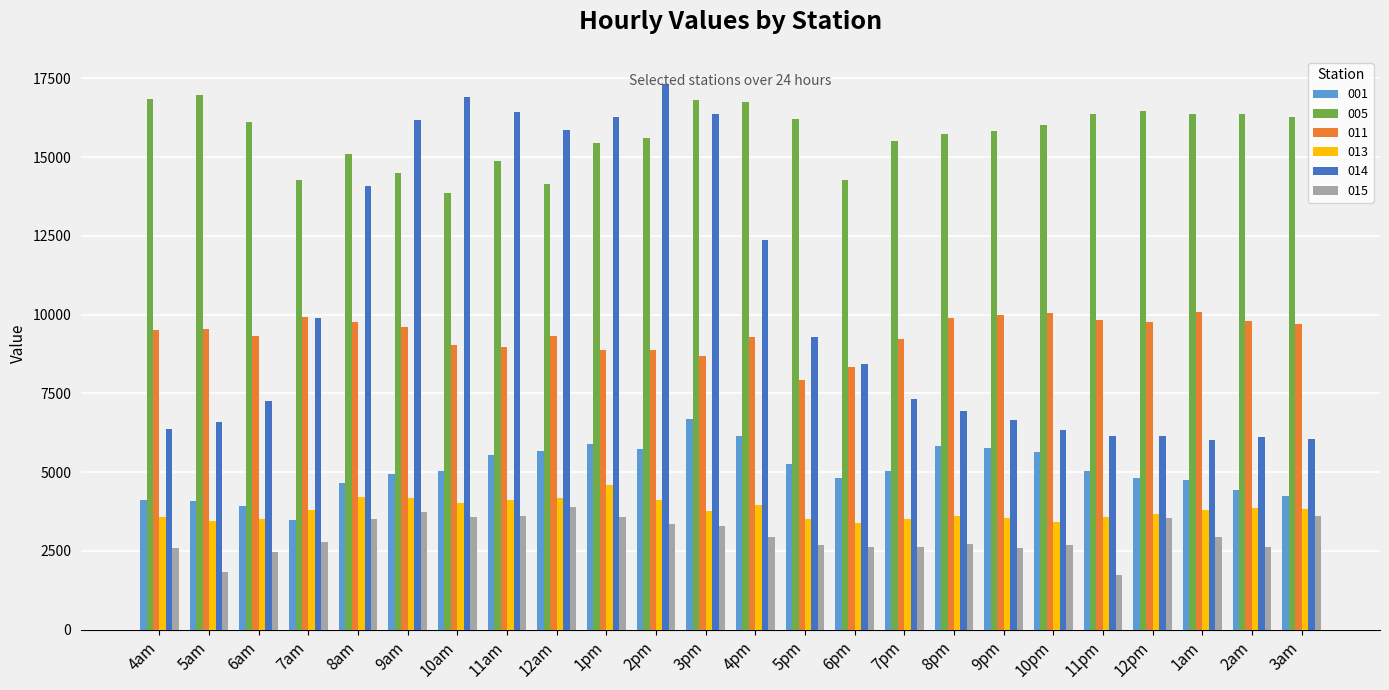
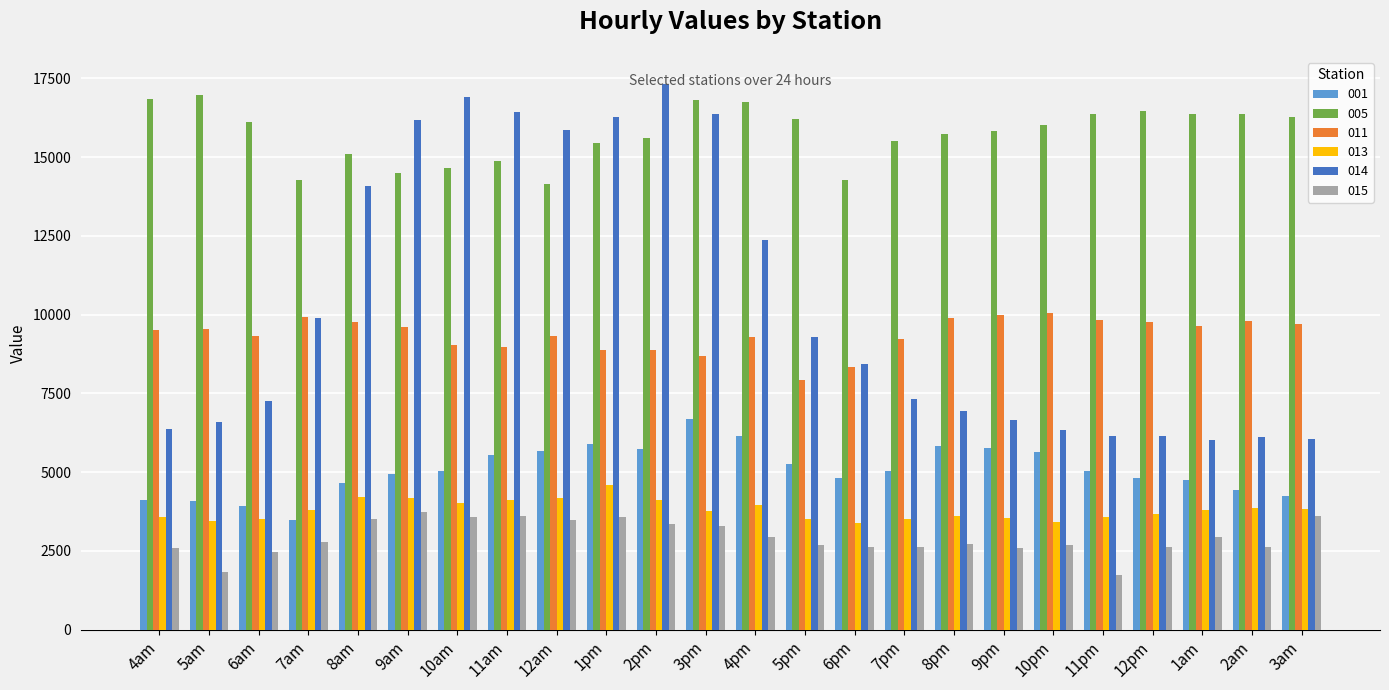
  {
    "005": {
      "4am": 16900,
      "5am": 17000,
      "6am": 16100,
      "7am": 14300,
      "8am": 15100,
      "9am": 14500,
-     "10am": 13900,
+     "10am": 14600,
      "11am": 14900,
      "12am": 14100,
      "1pm": 15500,
      "2pm": 15600,
      "3pm": 16800,
      "4pm": 16800,
      "5pm": 16200,
      "6pm": 14300,
      "7pm": 15500,
      "8pm": 15700,
      "9pm": 15800,
      "10pm": 16000,
      "11pm": 16400,
      "12pm": 16500,
      "1am": 16400,
      "2am": 16400,
      "3am": 16300
    },
    "011": {
      "4am": 9500,
      "5am": 9500,
      "6am": 9300,
      "7am": 9900,
      "8am": 9800,
      "9am": 9600,
      "10am": 9000,
      "11am": 9000,
      "12am": 9300,
      "1pm": 8900,
      "2pm": 8900,
      "3pm": 8700,
      "4pm": 9300,
      "5pm": 7900,
      "6pm": 8300,
      "7pm": 9200,
      "8pm": 9900,
      "9pm": 10000,
      "10pm": 10100,
      "11pm": 9800,
      "12pm": 9800,
-     "1am": 10100,
+     "1am": 9600,
      "2am": 9800,
      "3am": 9700
    },
    "013": {
      "4am": 3600,
      "5am": 3400,
      "6am": 3500,
      "7am": 3800,
      "8am": 4200,
      "9am": 4200,
      "10am": 4000,
      "11am": 4100,
      "12am": 4200,
      "1pm": 4600,
      "2pm": 4100,
      "3pm": 3800,
      "4pm": 3900,
      "5pm": 3500,
      "6pm": 3400,
      "7pm": 3500,
      "8pm": 3600,
      "9pm": 3600,
      "10pm": 3400,
      "11pm": 3600,
      "12pm": 3700,
      "1am": 3800,
      "2am": 3900,
      "3am": 3800
    },
    "015": {
      "4am": 2600,
      "5am": 1800,
      "6am": 2500,
      "7am": 2800,
      "8am": 3500,
      "9am": 3700,
      "10am": 3600,
      "11am": 3600,
-     "12am": 3900,
+     "12am": 3500,
      "1pm": 3600,
      "2pm": 3300,
      "3pm": 3300,
      "4pm": 2900,
      "5pm": 2700,
      "6pm": 2600,
      "7pm": 2600,
      "8pm": 2700,
      "9pm": 2600,
      "10pm": 2700,
      "11pm": 1700,
-     "12pm": 3500,
+     "12pm": 2600,
      "1am": 2900,
      "2am": 2600,
      "3am": 3600
    }
  }
